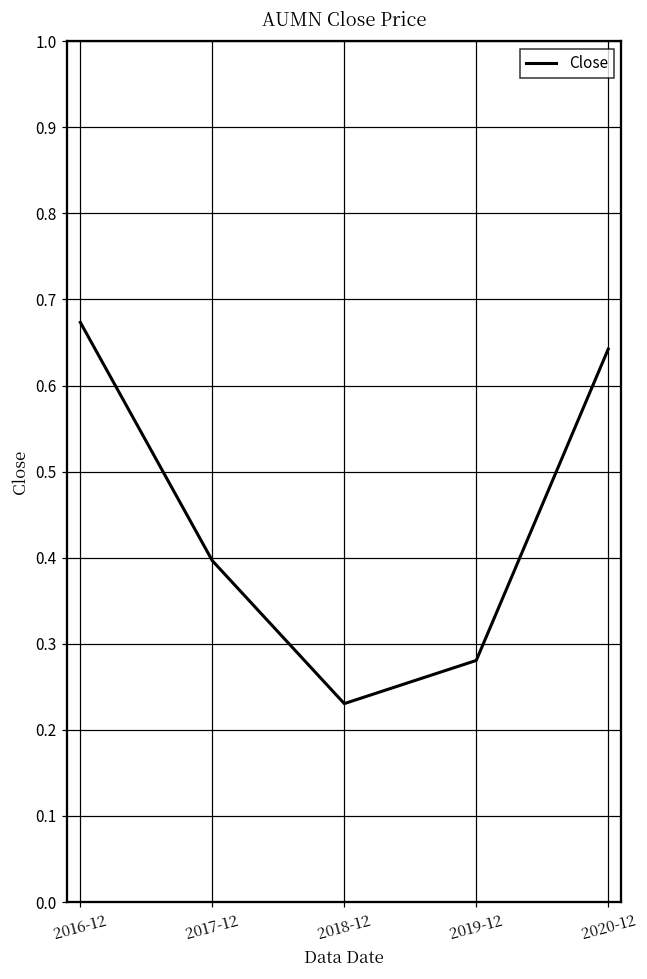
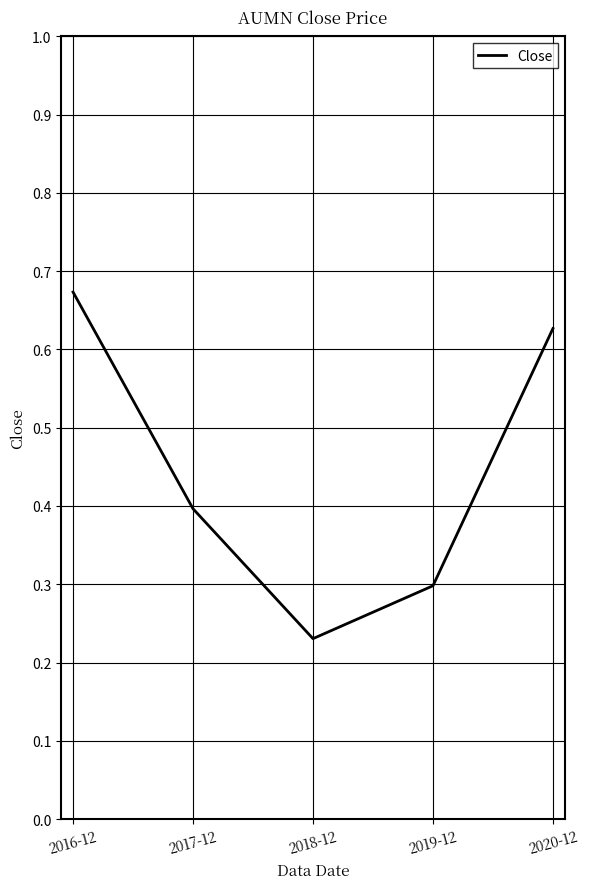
  {
    "2016-12": 0.67,
    "2017-12": 0.40,
    "2018-12": 0.23,
-   "2019-12": 0.28,
-   "2020-12": 0.64
+   "2019-12": 0.30,
+   "2020-12": 0.63
  }
